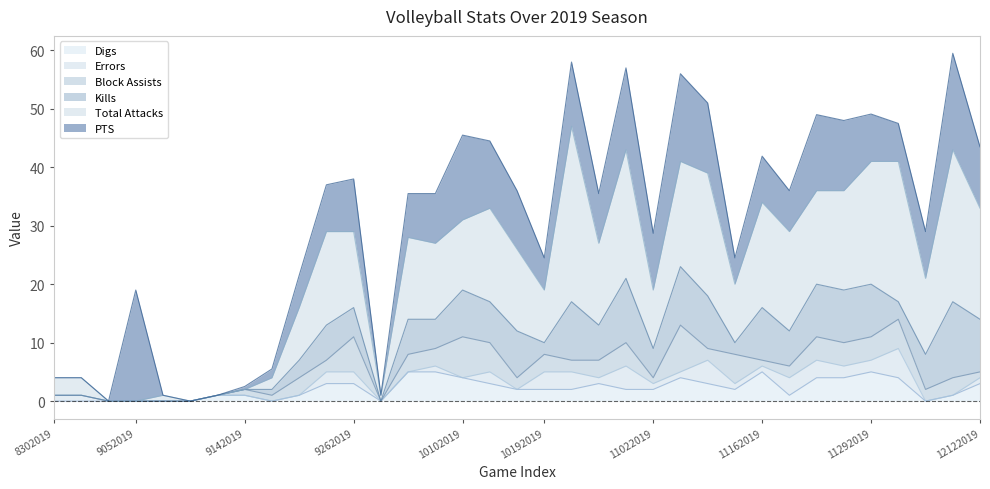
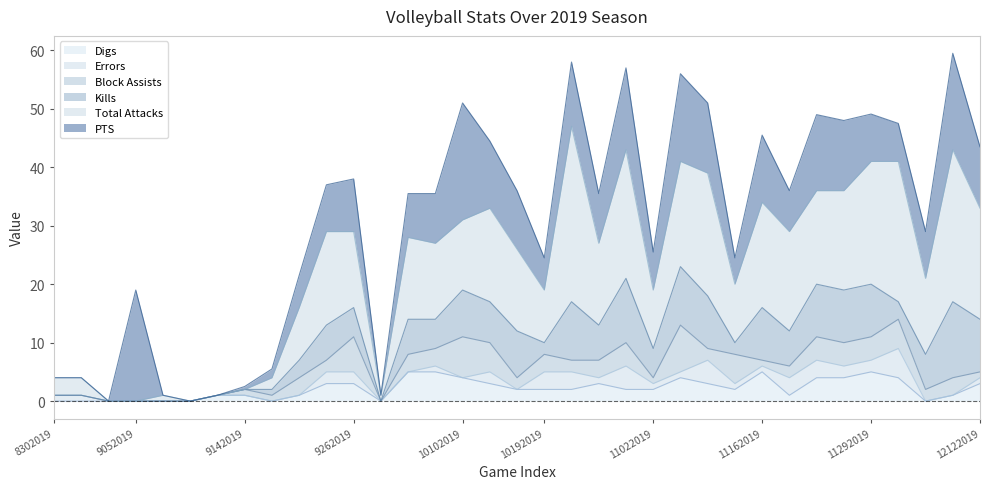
  {
    "PTS": {
      "9052019": 19,
      "9262019": 9,
-     "10102019": 15,
+     "10102019": 20,
      "10192019": 6,
-     "11022019": 10,
-     "11162019": 8,
+     "11022019": 7,
+     "11162019": 12,
      "11292019": 8,
      "12122019": 11
    }
  }
